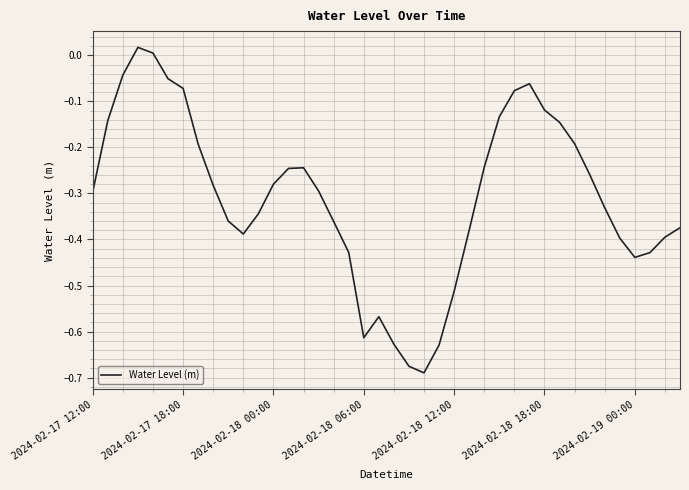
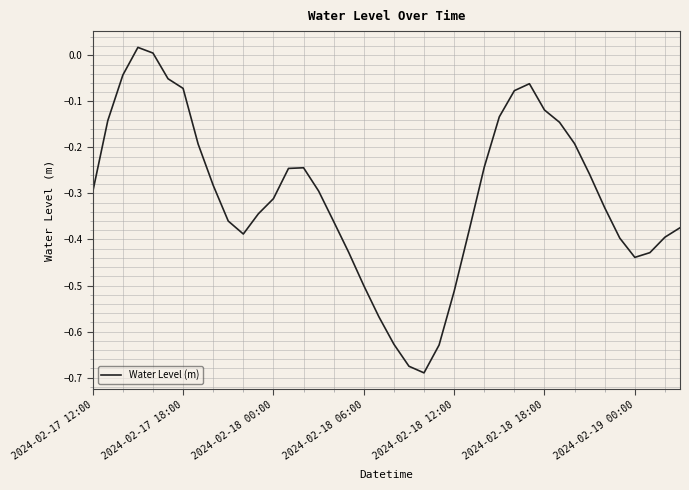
  {
    "2024-02-17 12:00": -0.30,
    "2024-02-17 18:00": -0.07,
-   "2024-02-18 00:00": -0.28,
-   "2024-02-18 06:00": -0.61,
+   "2024-02-18 00:00": -0.31,
+   "2024-02-18 06:00": -0.50,
    "2024-02-18 12:00": -0.51,
    "2024-02-18 18:00": -0.12,
    "2024-02-19 00:00": -0.44
  }
